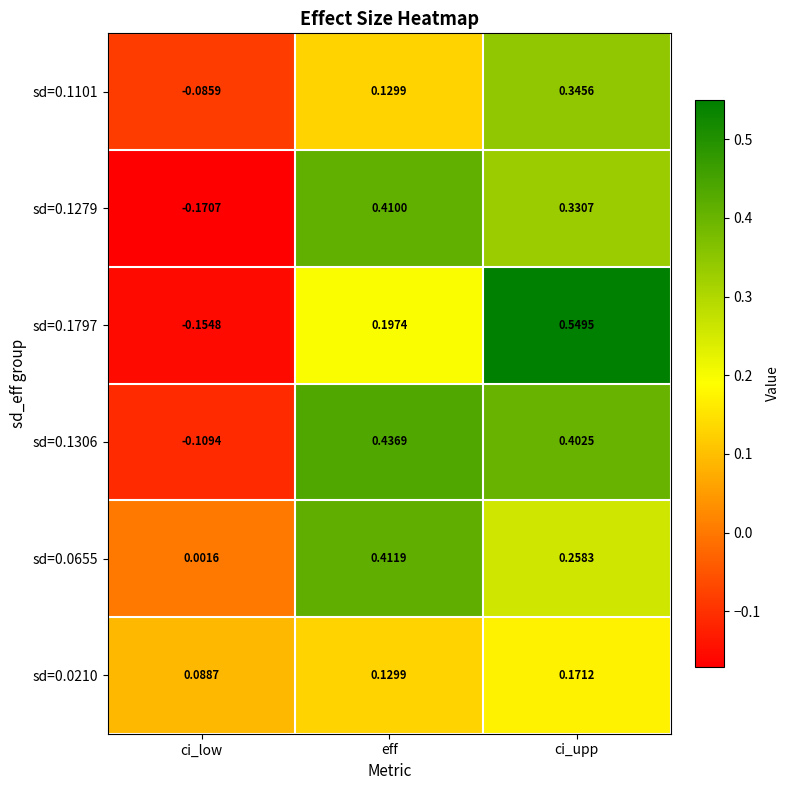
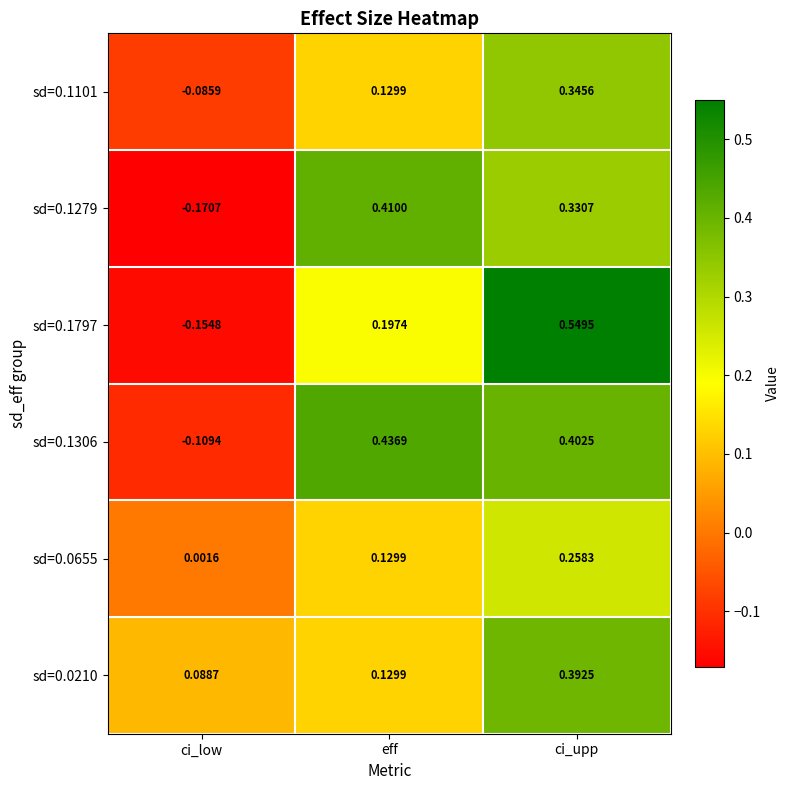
  {
    "sd=0.1101": {
      "ci_low": -0.0859,
      "eff": 0.1299,
      "ci_upp": 0.3456
    },
    "sd=0.1279": {
      "ci_low": -0.1707,
      "eff": 0.4100,
      "ci_upp": 0.3307
    },
    "sd=0.1797": {
      "ci_low": -0.1548,
      "eff": 0.1974,
      "ci_upp": 0.5495
    },
    "sd=0.1306": {
      "ci_low": -0.1094,
      "eff": 0.4369,
      "ci_upp": 0.4025
    },
    "sd=0.0655": {
      "ci_low": 0.0016,
-     "eff": 0.4119,
+     "eff": 0.1299,
      "ci_upp": 0.2583
    },
    "sd=0.0210": {
      "ci_low": 0.0887,
      "eff": 0.1299,
-     "ci_upp": 0.1712
+     "ci_upp": 0.3925
    }
  }
